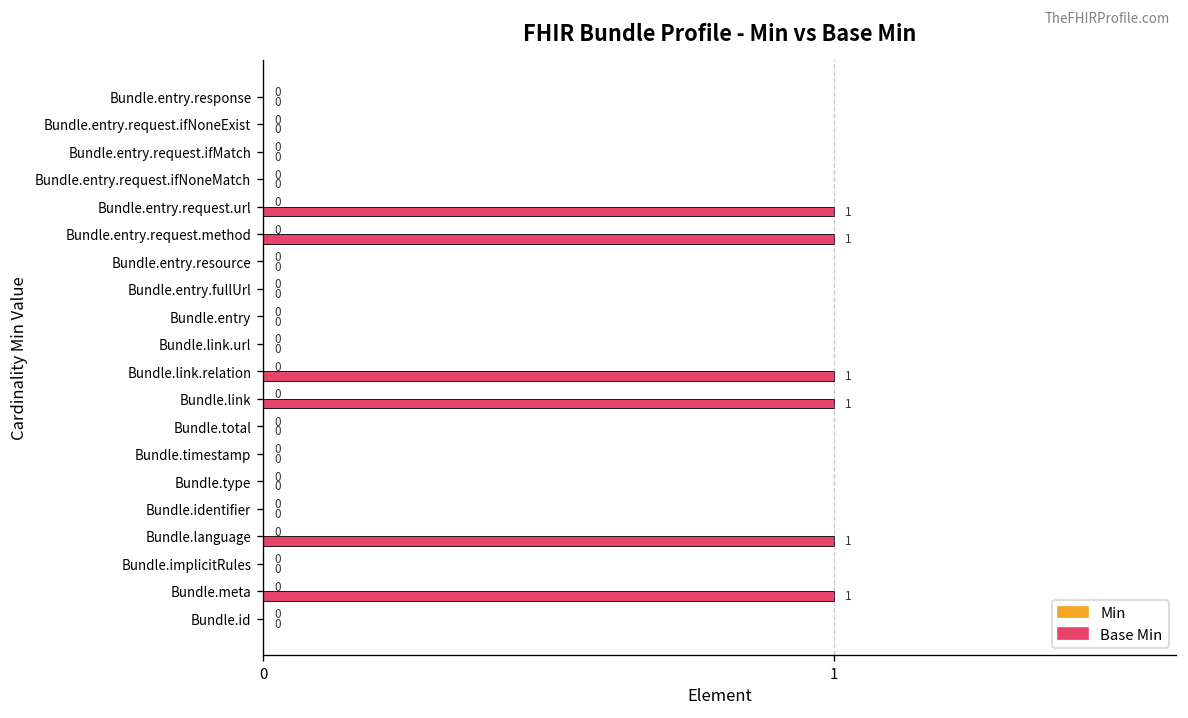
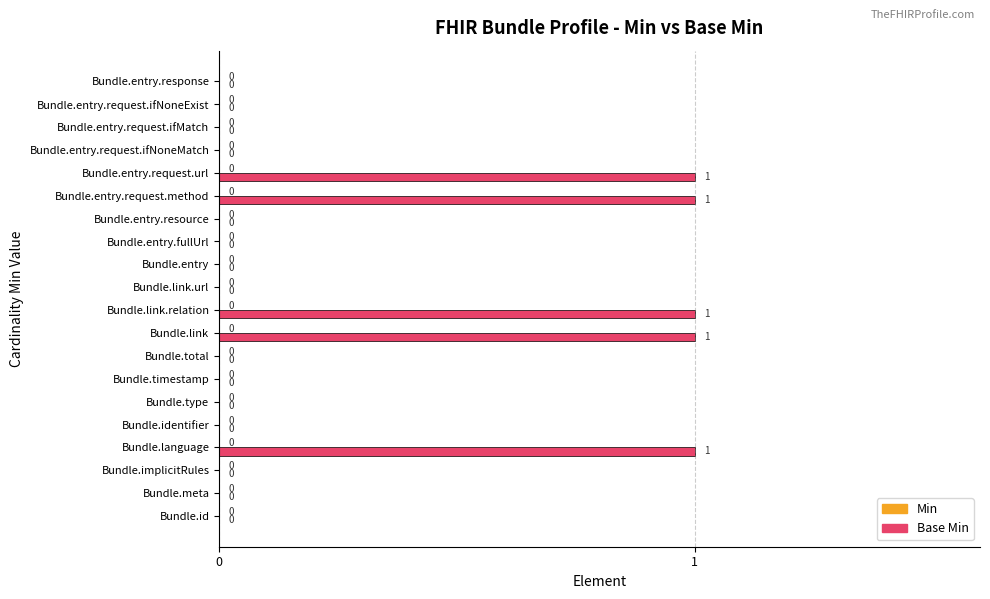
  {
    "Min": {
      "Bundle.entry.request.url": 0,
      "Bundle.entry.request.method": 0,
      "Bundle.link.relation": 0,
      "Bundle.link": 0,
      "Bundle.language": 0
    },
    "Base Min": {
      "Bundle.entry.request.url": 1,
      "Bundle.entry.request.method": 1,
      "Bundle.link.relation": 1,
      "Bundle.link": 1,
      "Bundle.language": 1,
-     "Bundle.meta": 1
+     "Bundle.meta": 0
    }
  }
